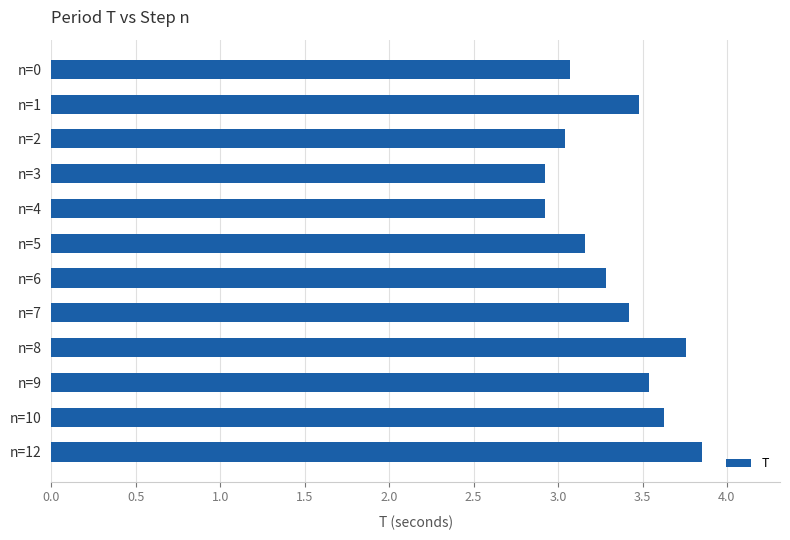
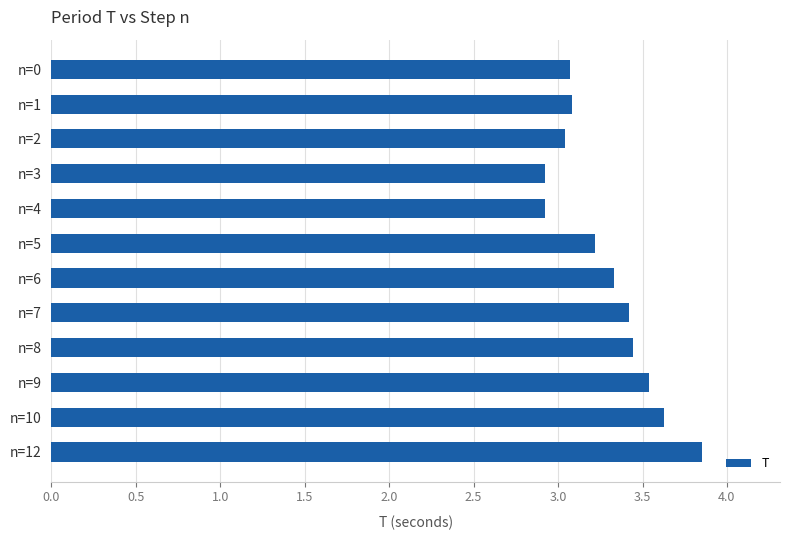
  {
    "n=0": 3.07,
-   "n=1": 3.48,
+   "n=1": 3.08,
    "n=2": 3.04,
    "n=3": 2.92,
    "n=4": 2.93,
-   "n=5": 3.16,
-   "n=6": 3.28,
+   "n=5": 3.22,
+   "n=6": 3.33,
    "n=7": 3.42,
-   "n=8": 3.76,
+   "n=8": 3.44,
    "n=9": 3.54,
    "n=10": 3.63,
    "n=12": 3.85
  }
